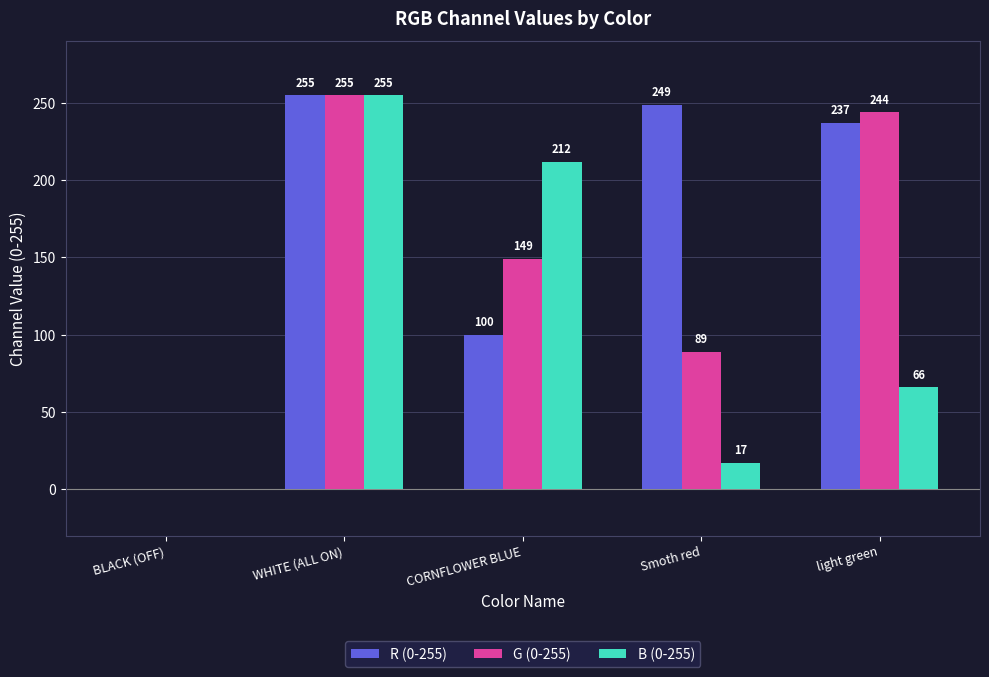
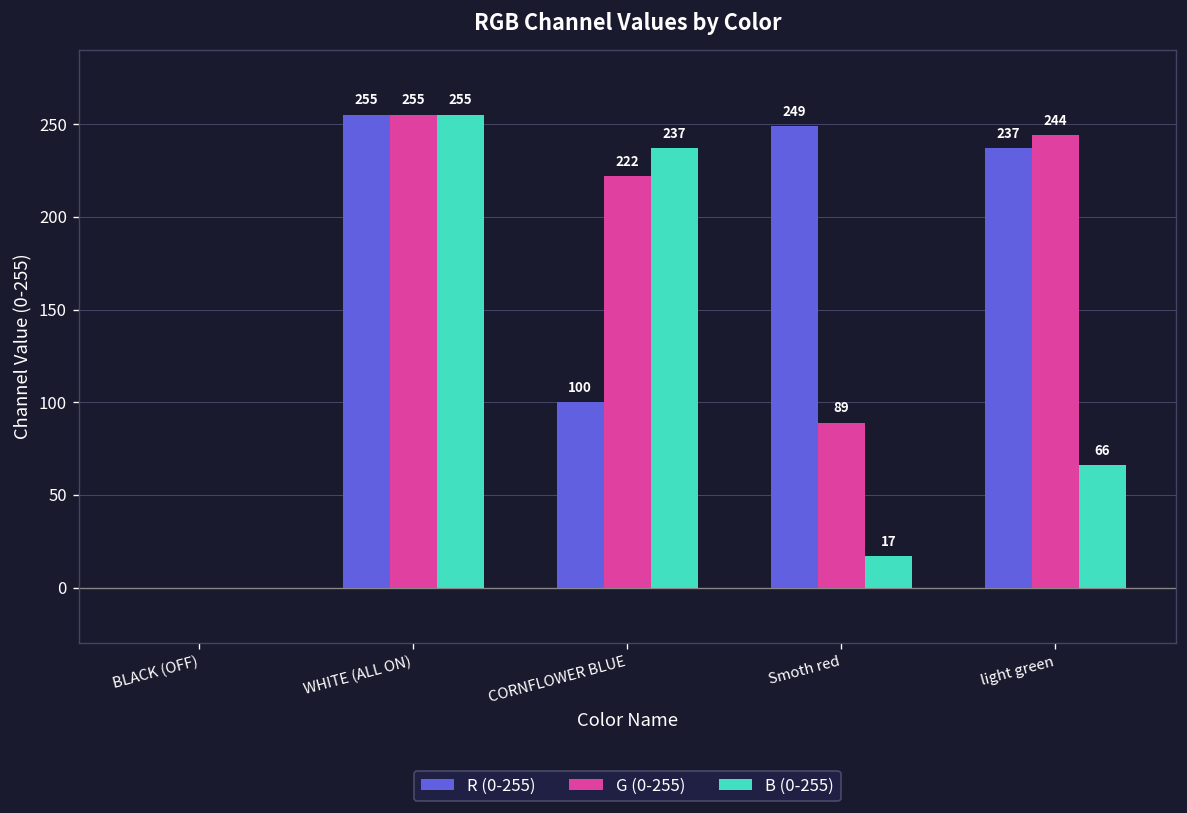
  {
    "R (0-255)": {
      "WHITE (ALL ON)": 255,
      "CORNFLOWER BLUE": 100,
      "Smoth red": 249,
      "light green": 237
    },
    "G (0-255)": {
      "WHITE (ALL ON)": 255,
-     "CORNFLOWER BLUE": 149,
+     "CORNFLOWER BLUE": 222,
      "Smoth red": 89,
      "light green": 244
    },
    "B (0-255)": {
      "WHITE (ALL ON)": 255,
-     "CORNFLOWER BLUE": 212,
+     "CORNFLOWER BLUE": 237,
      "Smoth red": 17,
      "light green": 66
    }
  }
